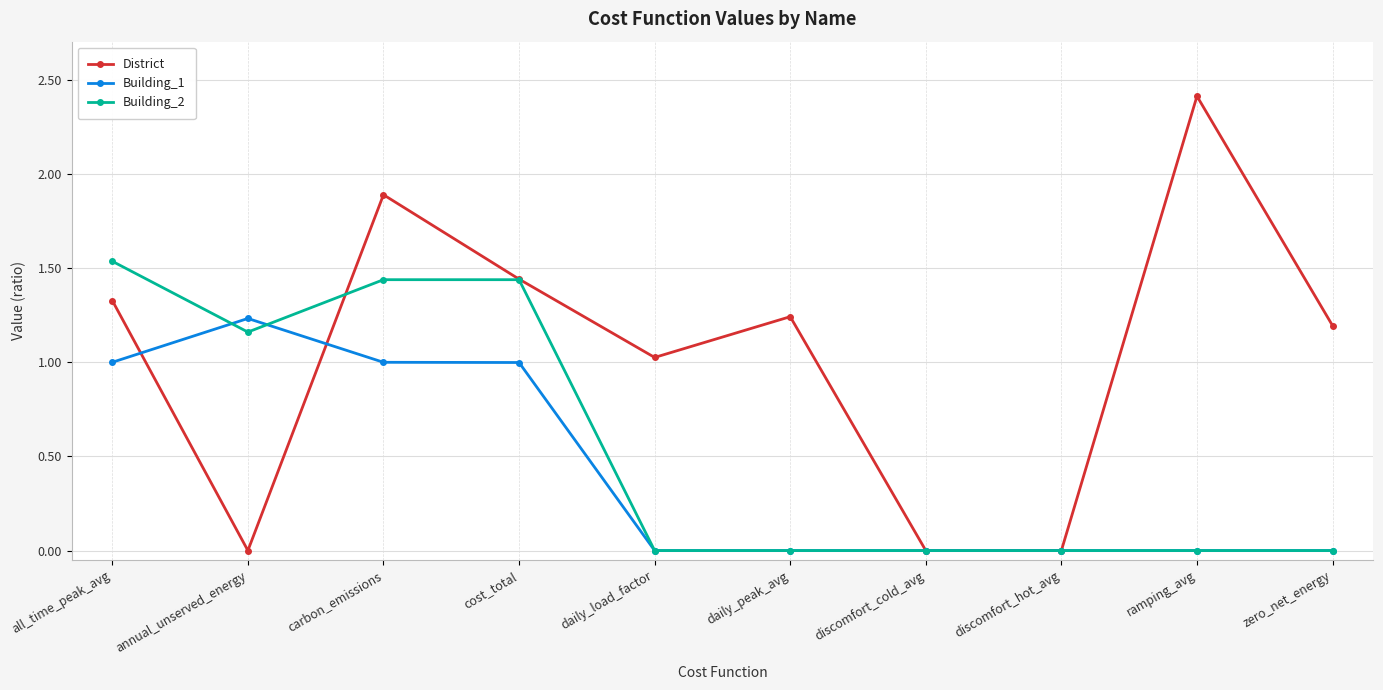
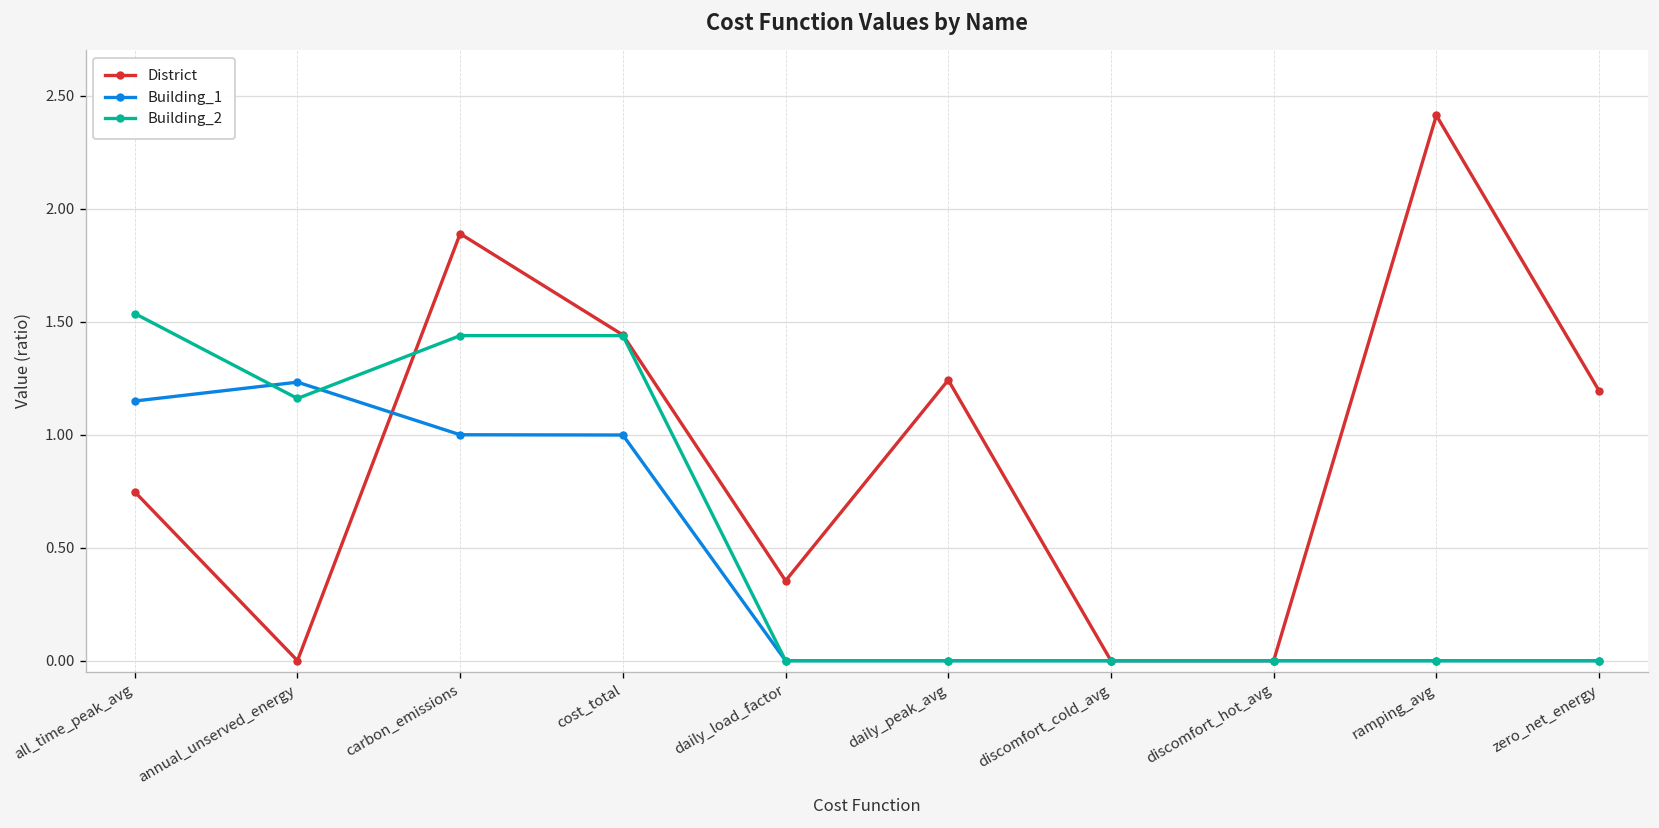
  {
    "District": {
-     "all_time_peak_avg": 1.33,
+     "all_time_peak_avg": 0.75,
      "annual_unserved_energy": 0.00,
      "carbon_emissions": 1.89,
-     "daily_load_factor": 1.03,
+     "daily_load_factor": 0.35,
      "daily_peak_avg": 1.24,
      "ramping_avg": 2.41,
      "zero_net_energy": 1.19
    },
    "Building_1": {
-     "all_time_peak_avg": 1.00,
+     "all_time_peak_avg": 1.15,
      "annual_unserved_energy": 1.23,
      "carbon_emissions": 1.00,
      "cost_total": 1.00
    },
    "Building_2": {
      "all_time_peak_avg": 1.54,
      "annual_unserved_energy": 1.16,
      "carbon_emissions": 1.44
    }
  }
